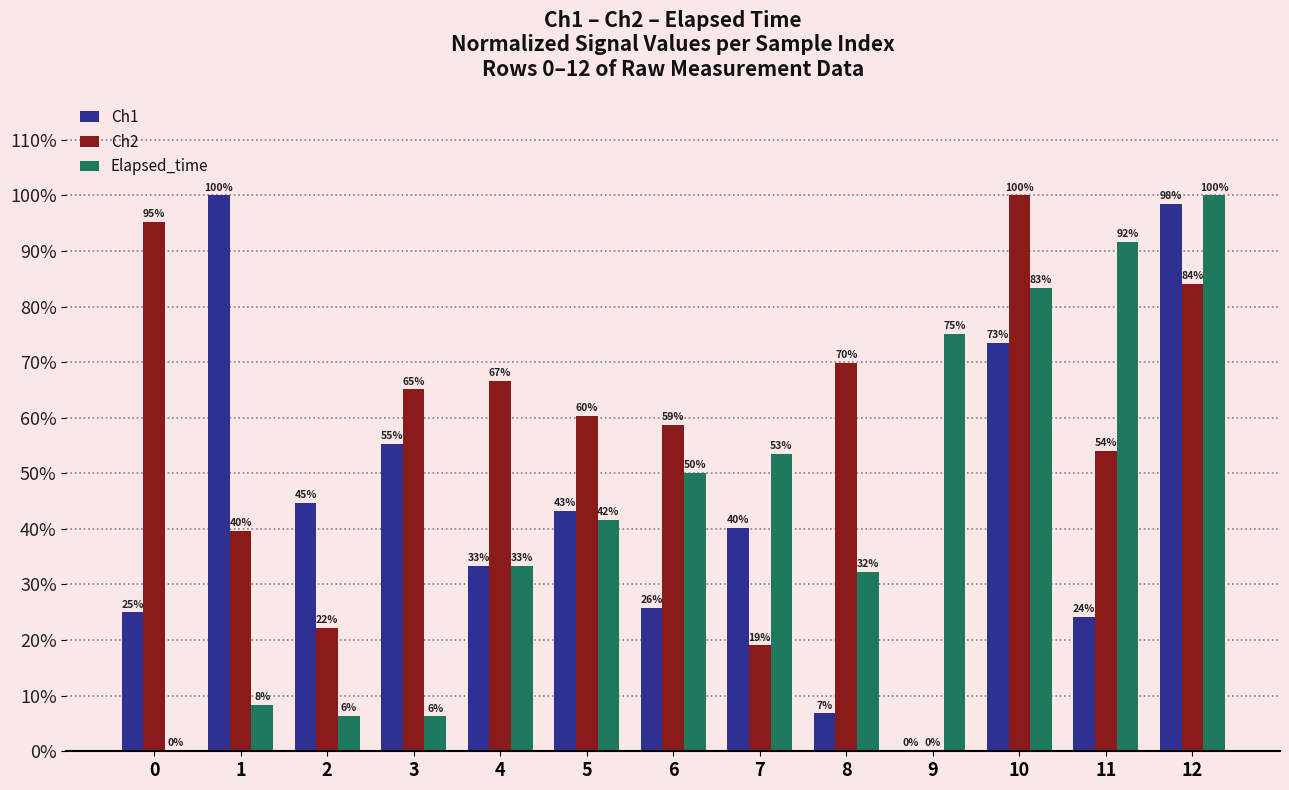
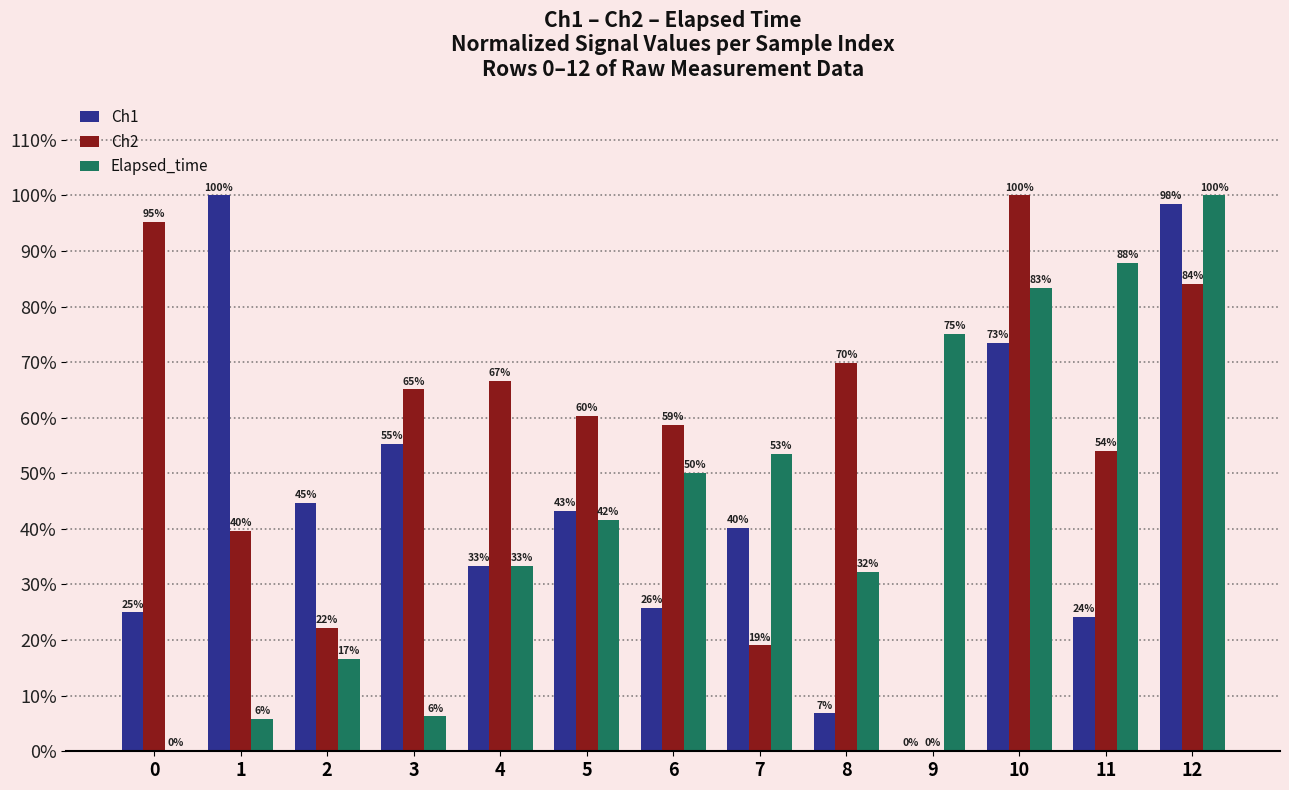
  {
    "Ch1": {
      "0": "25%",
      "1": "100%",
      "2": "45%",
      "3": "55%",
      "4": "33%",
      "5": "43%",
      "6": "26%",
      "7": "40%",
      "8": "7%",
      "9": "0%",
      "10": "73%",
      "11": "24%",
      "12": "98%"
    },
    "Ch2": {
      "0": "95%",
      "1": "40%",
      "2": "22%",
      "3": "65%",
      "4": "67%",
      "5": "60%",
      "6": "59%",
      "7": "19%",
      "8": "70%",
      "9": "0%",
      "10": "100%",
      "11": "54%",
      "12": "84%"
    },
    "Elapsed_time": {
      "0": "0%",
-     "1": "8%",
-     "2": "6%",
+     "1": "6%",
+     "2": "17%",
      "3": "6%",
      "4": "33%",
      "5": "42%",
      "6": "50%",
      "7": "53%",
      "8": "32%",
      "9": "75%",
      "10": "83%",
-     "11": "92%",
+     "11": "88%",
      "12": "100%"
    }
  }
